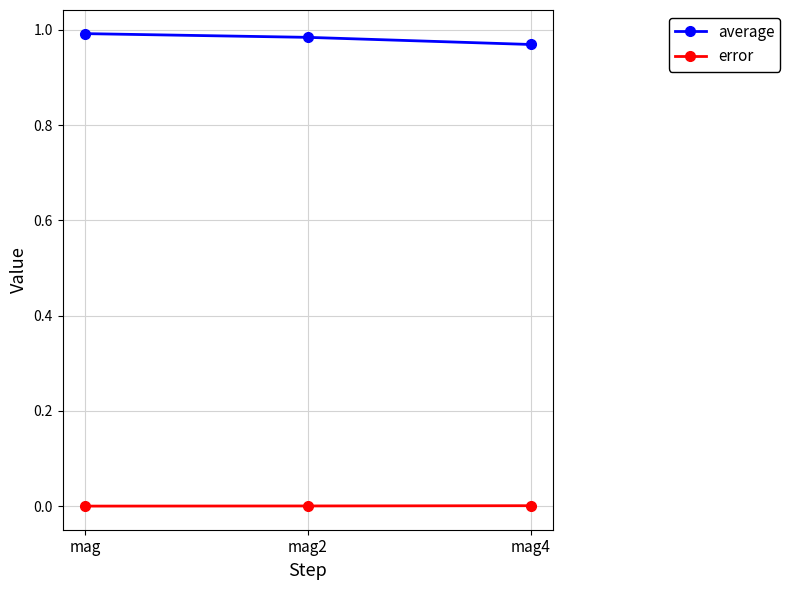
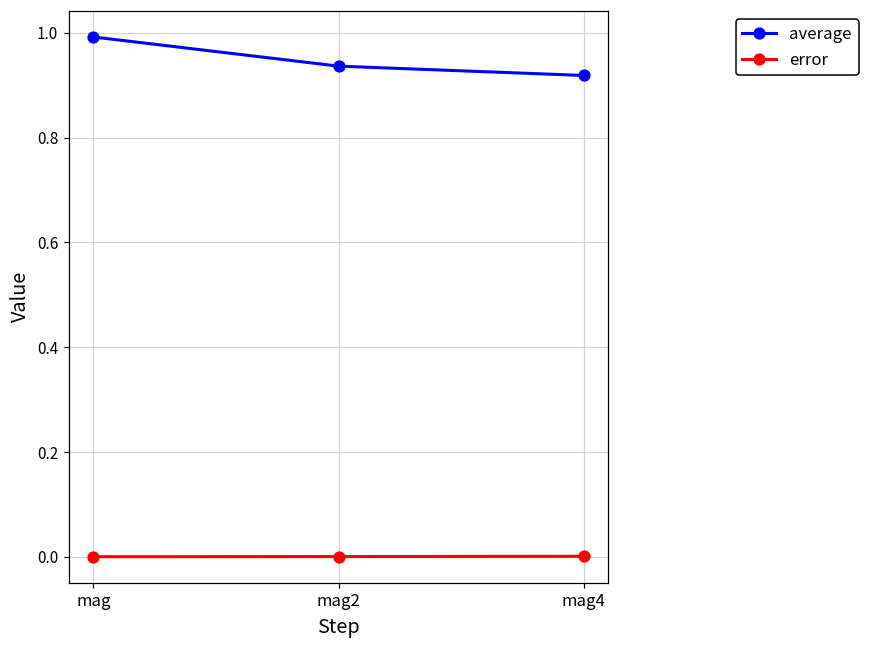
  {
    "average": {
      "mag": 0.99,
-     "mag2": 0.98,
-     "mag4": 0.97
+     "mag2": 0.94,
+     "mag4": 0.92
    },
    "error": {
      "mag": 0.00,
      "mag2": 0.00,
      "mag4": 0.00
    }
  }
